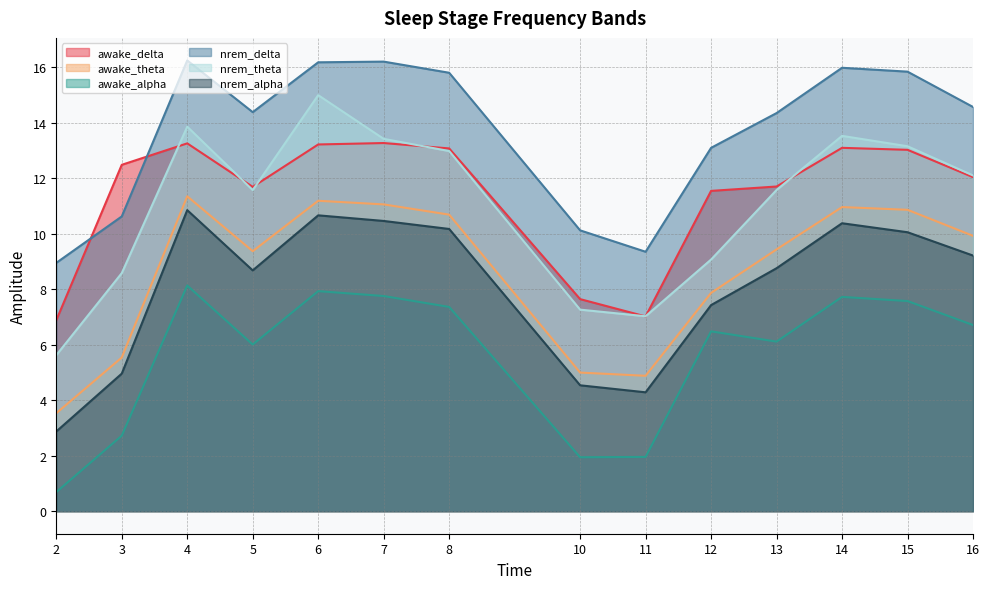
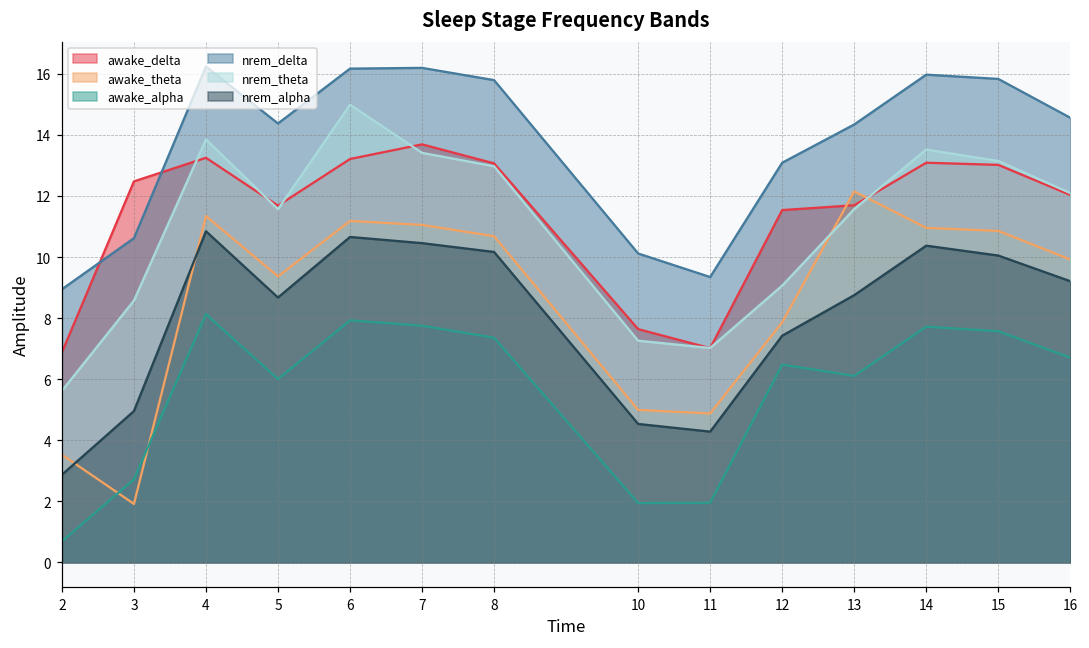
  {
    "awake_delta": {
      "2": 6.9,
      "3": 12.5,
      "4": 13.3,
      "5": 11.7,
      "6": 13.2,
-     "7": 13.3,
+     "7": 13.7,
      "8": 13.1,
      "10": 7.6,
      "12": 11.5,
      "13": 11.7,
      "14": 13.1,
      "15": 13.0
    },
    "awake_theta": {
      "2": 3.5,
-     "3": 5.5,
+     "3": 1.9,
      "4": 11.3,
      "5": 9.4,
      "6": 11.2,
      "7": 11.1,
      "8": 10.7,
      "10": 5.0,
      "11": 4.9,
      "12": 7.9,
-     "13": 9.4,
+     "13": 12.2,
      "14": 11.0,
      "15": 10.9,
      "16": 9.9
    },
    "nrem_theta": {
      "2": 5.6,
      "3": 8.6,
      "4": 13.9,
      "5": 11.6,
      "6": 15.0,
      "7": 13.4,
      "8": 13.0,
      "10": 7.3,
      "12": 9.1,
      "13": 11.6,
      "14": 13.5,
      "15": 13.1
    },
    "nrem_alpha": {
      "2": 2.9,
      "3": 5.0,
      "4": 10.8,
      "5": 8.7,
      "6": 10.7,
      "7": 10.5,
      "8": 10.2,
      "10": 4.5,
      "11": 4.3,
      "12": 7.4,
      "13": 8.8,
      "14": 10.4,
      "15": 10.0,
      "16": 9.2
    }
  }
